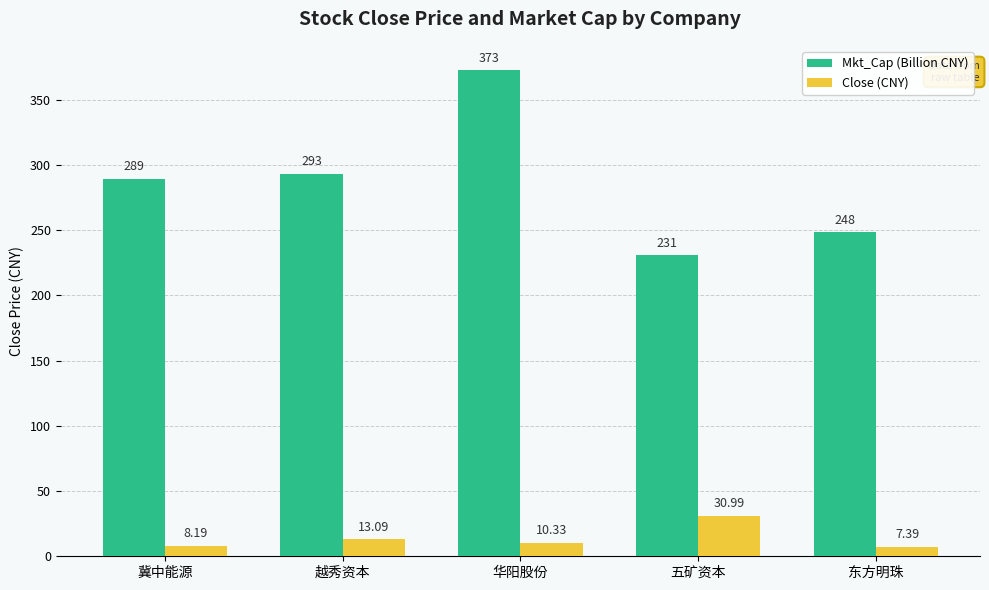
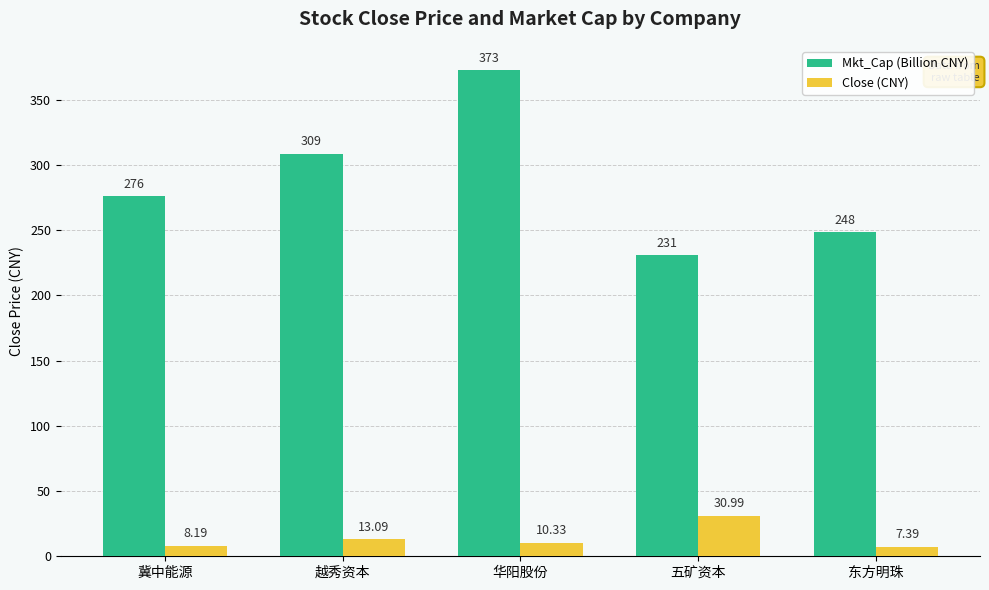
  {
    "Mkt_Cap (Billion CNY)": {
-     "冀中能源": 289,
-     "越秀资本": 293,
+     "冀中能源": 276,
+     "越秀资本": 309,
      "华阳股份": 373,
      "五矿资本": 231,
      "东方明珠": 248
    },
    "Close (CNY)": {
      "冀中能源": 8.19,
      "越秀资本": 13.09,
      "华阳股份": 10.33,
      "五矿资本": 30.99,
      "东方明珠": 7.39
    }
  }
